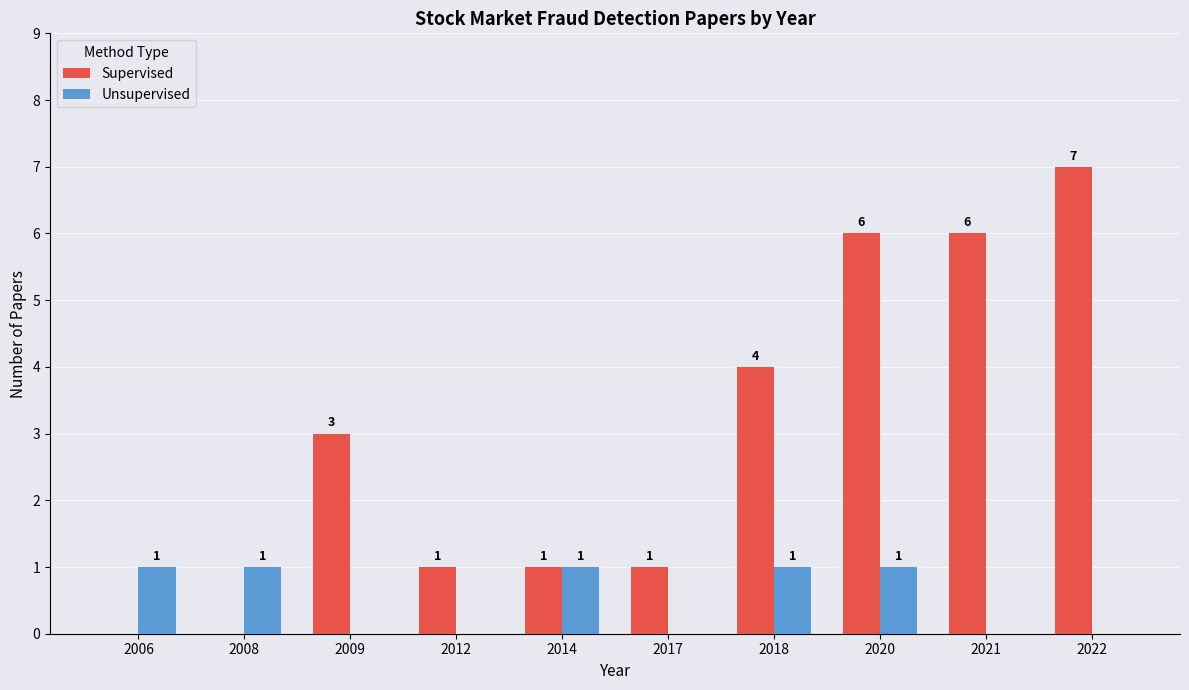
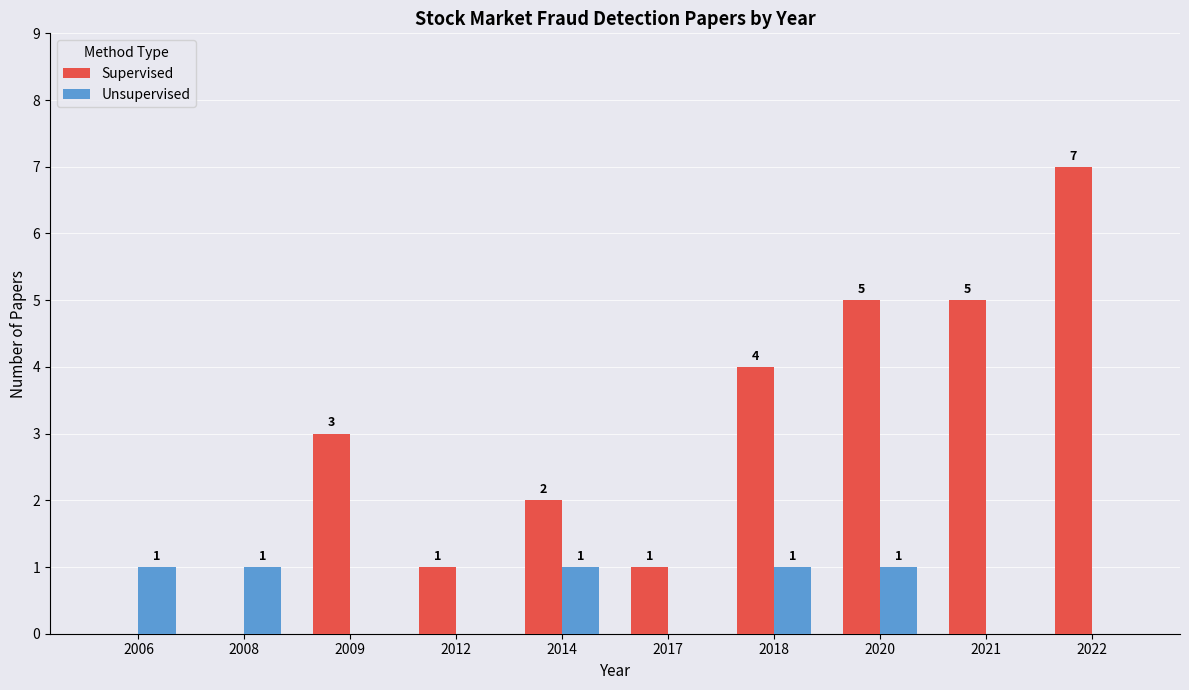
  {
    "Supervised": {
      "2009": 3,
      "2012": 1,
-     "2014": 1,
+     "2014": 2,
      "2017": 1,
      "2018": 4,
-     "2020": 6,
-     "2021": 6,
+     "2020": 5,
+     "2021": 5,
      "2022": 7
    },
    "Unsupervised": {
      "2006": 1,
      "2008": 1,
      "2014": 1,
      "2018": 1,
      "2020": 1
    }
  }
